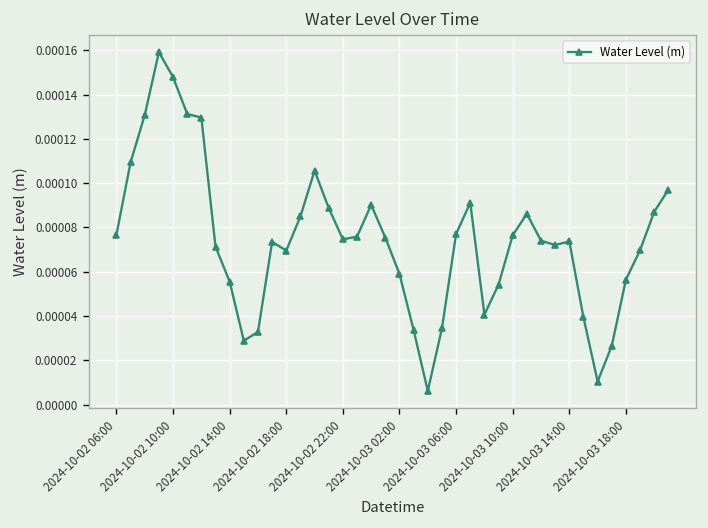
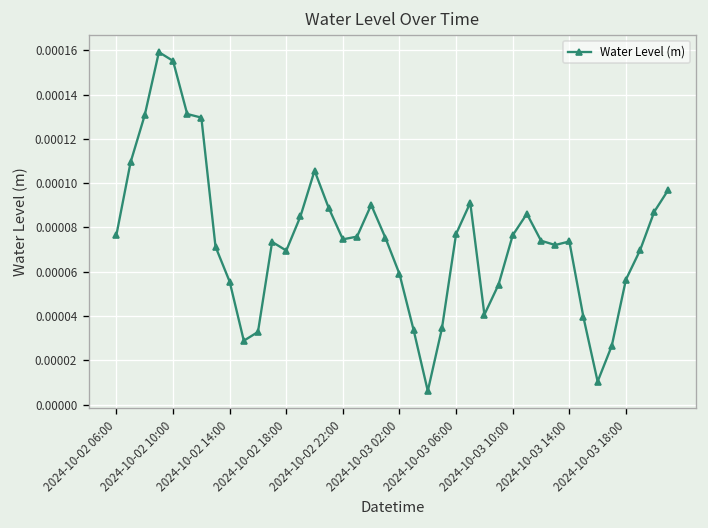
  {
    "2024-10-02 06:00": 0.000077,
-   "2024-10-02 10:00": 0.000148,
+   "2024-10-02 10:00": 0.000155,
    "2024-10-02 14:00": 0.000056,
    "2024-10-02 18:00": 0.000070,
    "2024-10-02 22:00": 0.000075,
    "2024-10-03 02:00": 0.000059,
    "2024-10-03 06:00": 0.000077,
    "2024-10-03 10:00": 0.000076,
    "2024-10-03 14:00": 0.000074,
    "2024-10-03 18:00": 0.000056
  }
